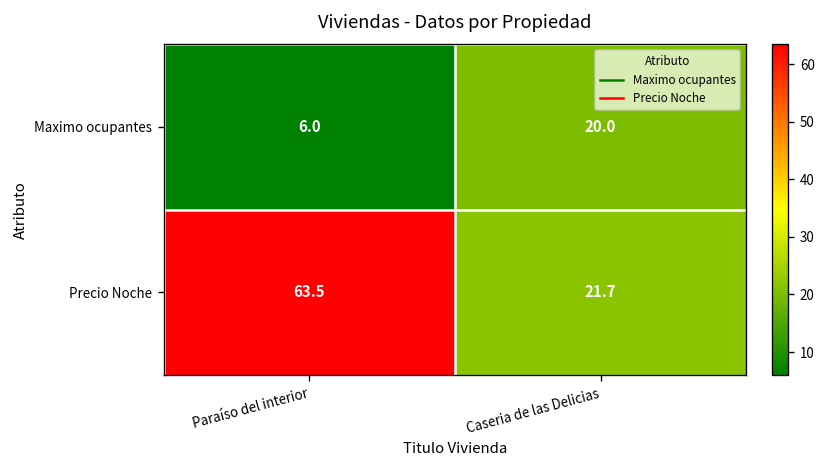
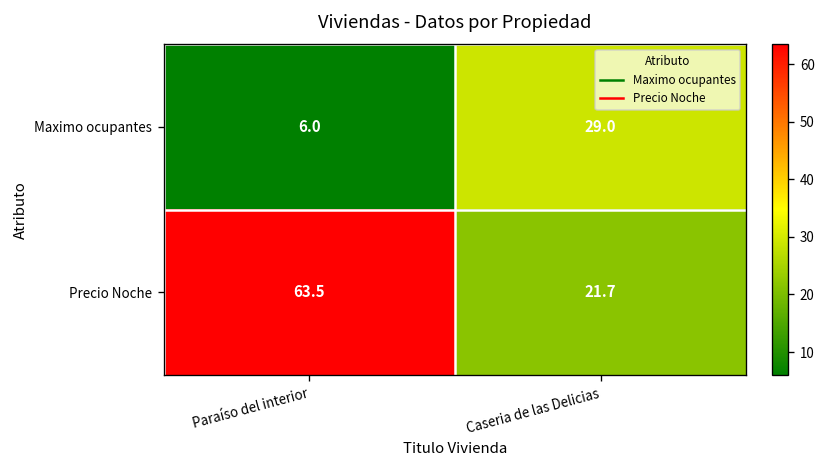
  {
    "Maximo ocupantes": {
-     "Caseria de las Delicias": 20.0
+     "Caseria de las Delicias": 29.0
    }
  }
